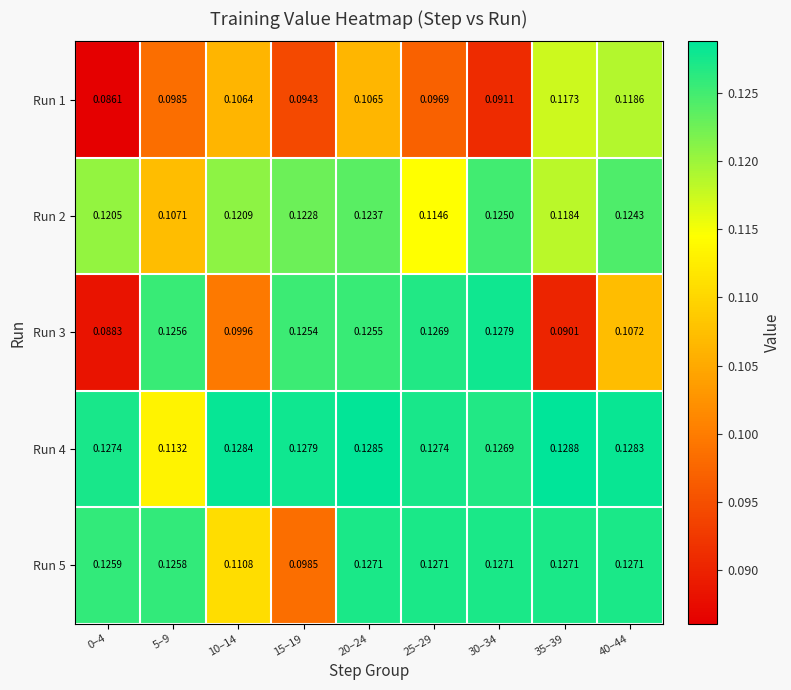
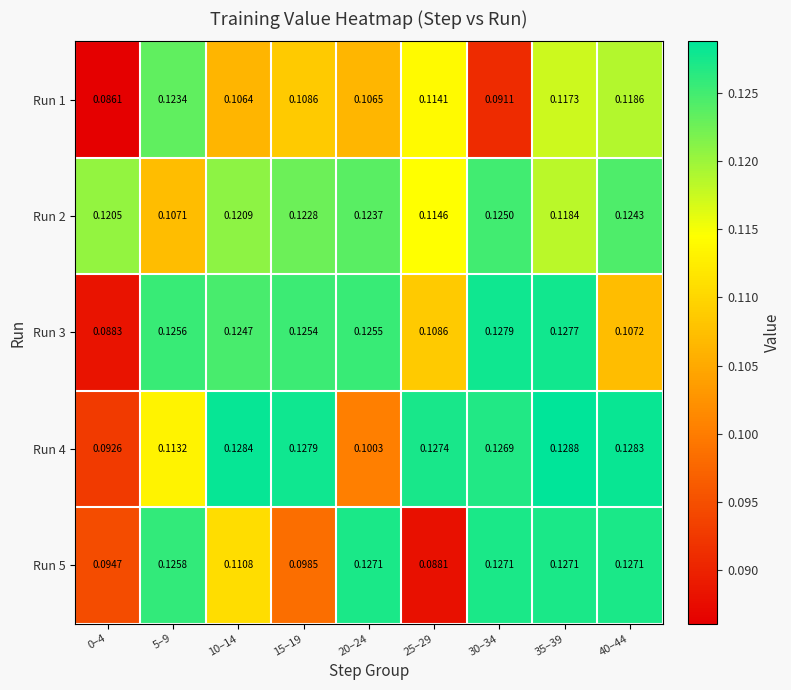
  {
    "Run 1": {
      "0–4": 0.0861,
-     "5–9": 0.0985,
+     "5–9": 0.1234,
      "10–14": 0.1064,
-     "15–19": 0.0943,
+     "15–19": 0.1086,
      "20–24": 0.1065,
-     "25–29": 0.0969,
+     "25–29": 0.1141,
      "30–34": 0.0911,
      "35–39": 0.1173,
      "40–44": 0.1186
    },
    "Run 2": {
      "0–4": 0.1205,
      "5–9": 0.1071,
      "10–14": 0.1209,
      "15–19": 0.1228,
      "20–24": 0.1237,
      "25–29": 0.1146,
      "30–34": 0.1250,
      "35–39": 0.1184,
      "40–44": 0.1243
    },
    "Run 3": {
      "0–4": 0.0883,
      "5–9": 0.1256,
-     "10–14": 0.0996,
+     "10–14": 0.1247,
      "15–19": 0.1254,
      "20–24": 0.1255,
-     "25–29": 0.1269,
+     "25–29": 0.1086,
      "30–34": 0.1279,
-     "35–39": 0.0901,
+     "35–39": 0.1277,
      "40–44": 0.1072
    },
    "Run 4": {
-     "0–4": 0.1274,
+     "0–4": 0.0926,
      "5–9": 0.1132,
      "10–14": 0.1284,
      "15–19": 0.1279,
-     "20–24": 0.1285,
+     "20–24": 0.1003,
      "25–29": 0.1274,
      "30–34": 0.1269,
      "35–39": 0.1288,
      "40–44": 0.1283
    },
    "Run 5": {
-     "0–4": 0.1259,
+     "0–4": 0.0947,
      "5–9": 0.1258,
      "10–14": 0.1108,
      "15–19": 0.0985,
      "20–24": 0.1271,
-     "25–29": 0.1271,
+     "25–29": 0.0881,
      "30–34": 0.1271,
      "35–39": 0.1271,
      "40–44": 0.1271
    }
  }
